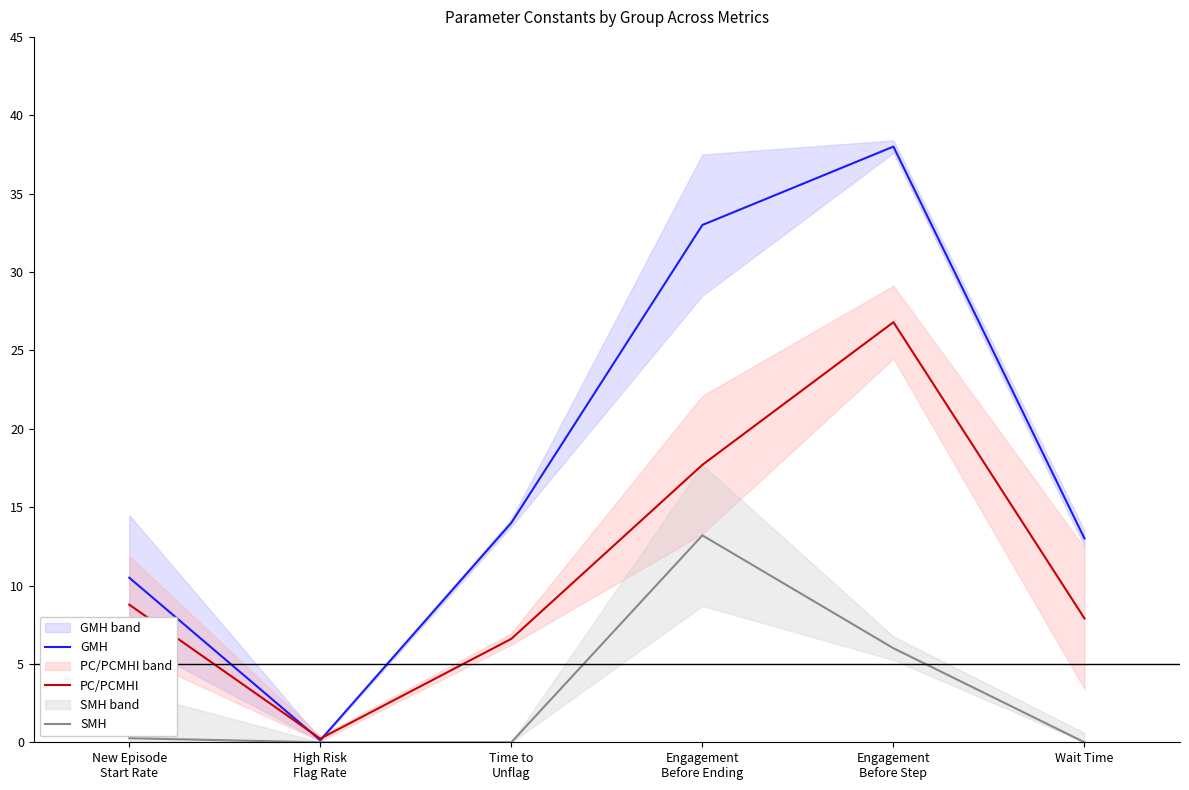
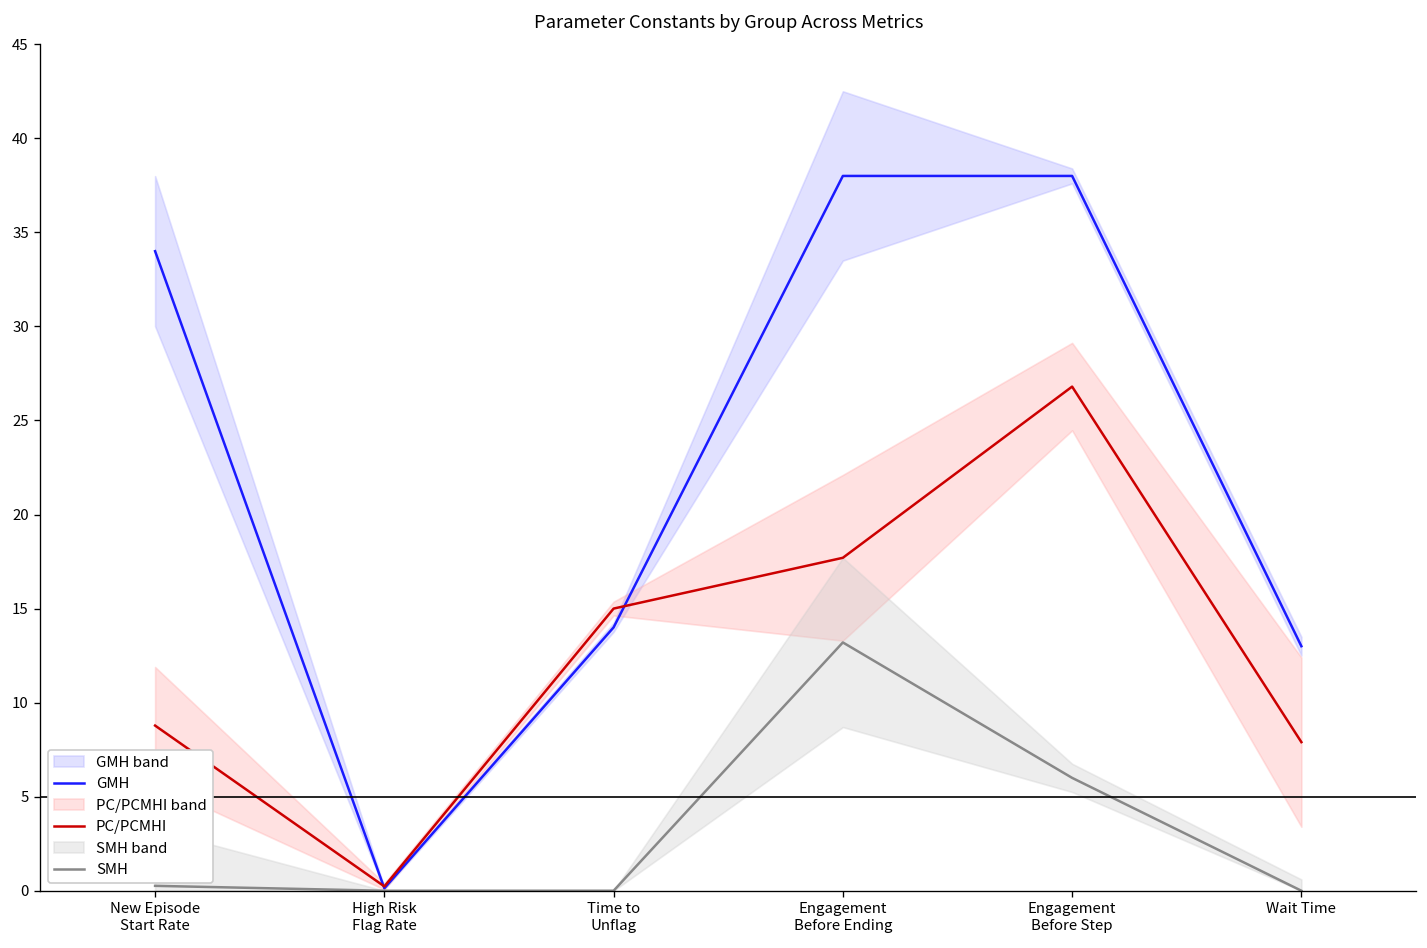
  {
    "GMH": {
-     "New Episode Start Rate": 10.5,
+     "New Episode Start Rate": 34.0,
      "Time to Unflag": 14.0,
-     "Engagement Before Ending": 33,
+     "Engagement Before Ending": 38,
      "Engagement Before Step": 38.0,
      "Wait Time": 13.0
    },
    "PC/PCMHI": {
      "New Episode Start Rate": 8.8,
-     "Time to Unflag": 6.6,
+     "Time to Unflag": 15.0,
      "Engagement Before Step": 26.8,
      "Wait Time": 7.9
    },
    "SMH": {
      "New Episode Start Rate": 0.3,
      "Engagement Before Ending": 13.2,
      "Engagement Before Step": 6.0,
      "Wait Time": 0.0
    }
  }
